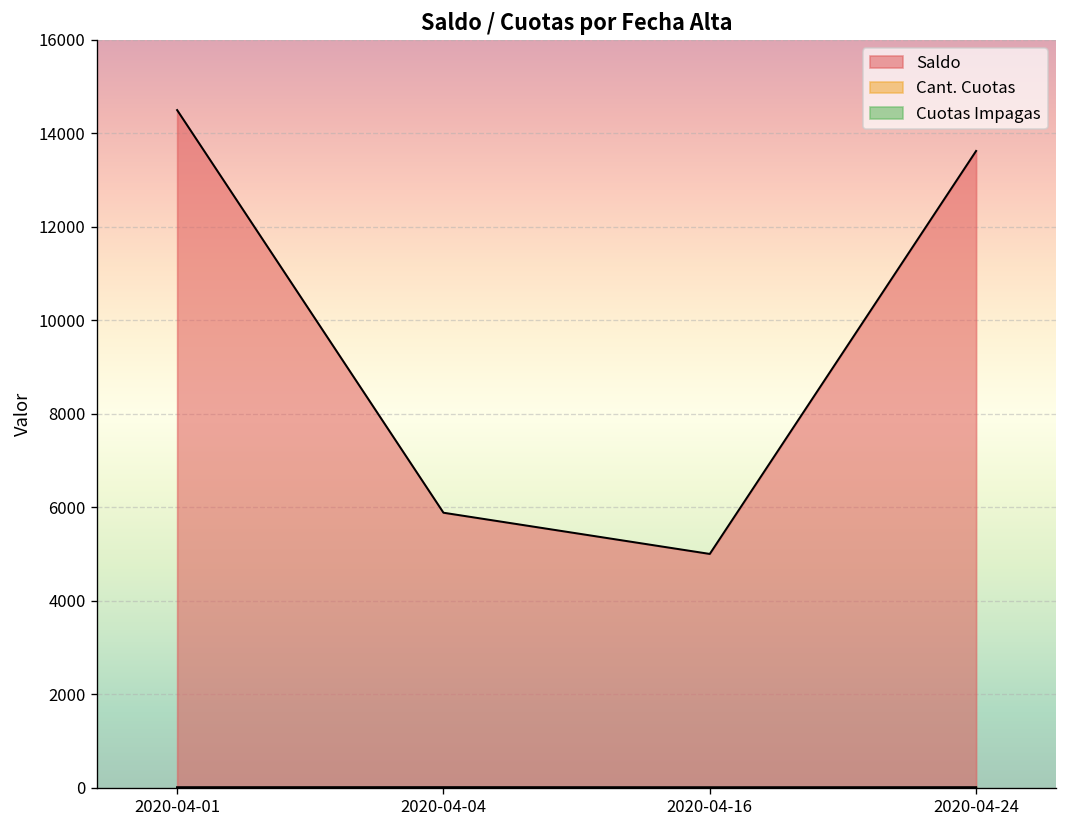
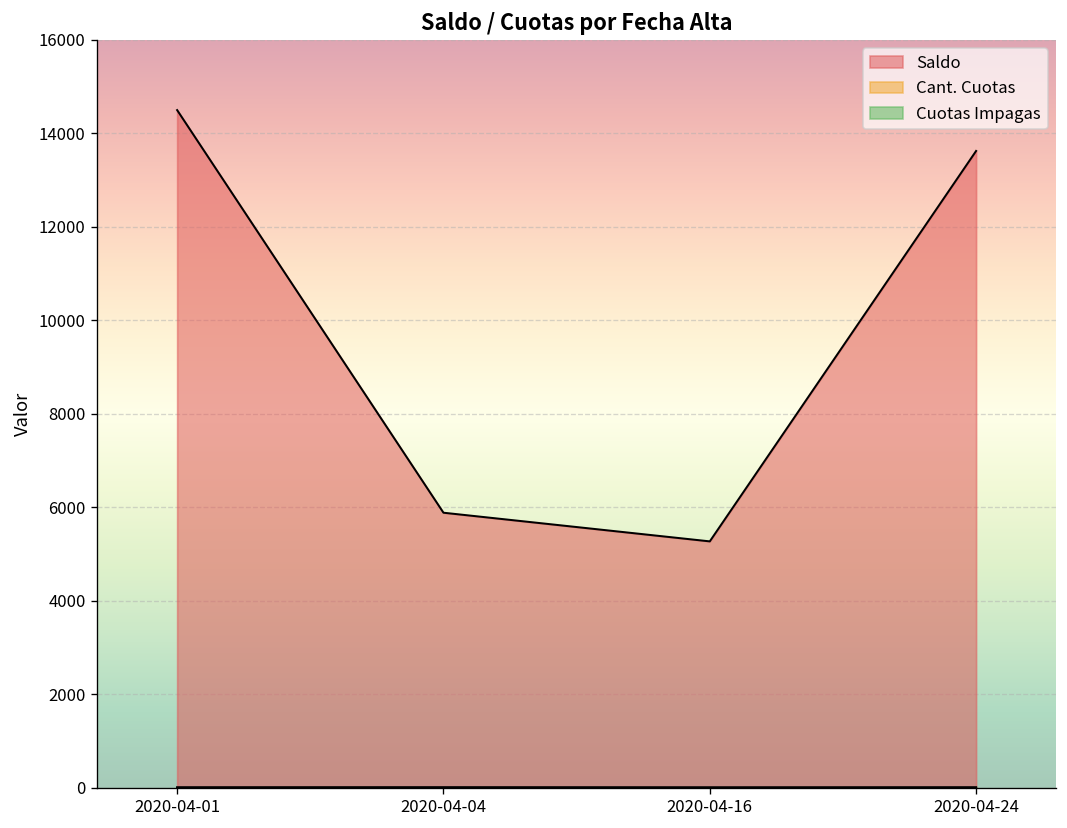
  {
    "Saldo": {
      "2020-04-01": 14500,
      "2020-04-04": 5900,
-     "2020-04-16": 5000,
+     "2020-04-16": 5300,
      "2020-04-24": 13600
    },
    "Cuotas Impagas": {
      "2020-04-01": 0,
      "2020-04-04": 0,
      "2020-04-16": 0,
      "2020-04-24": 0
    }
  }
